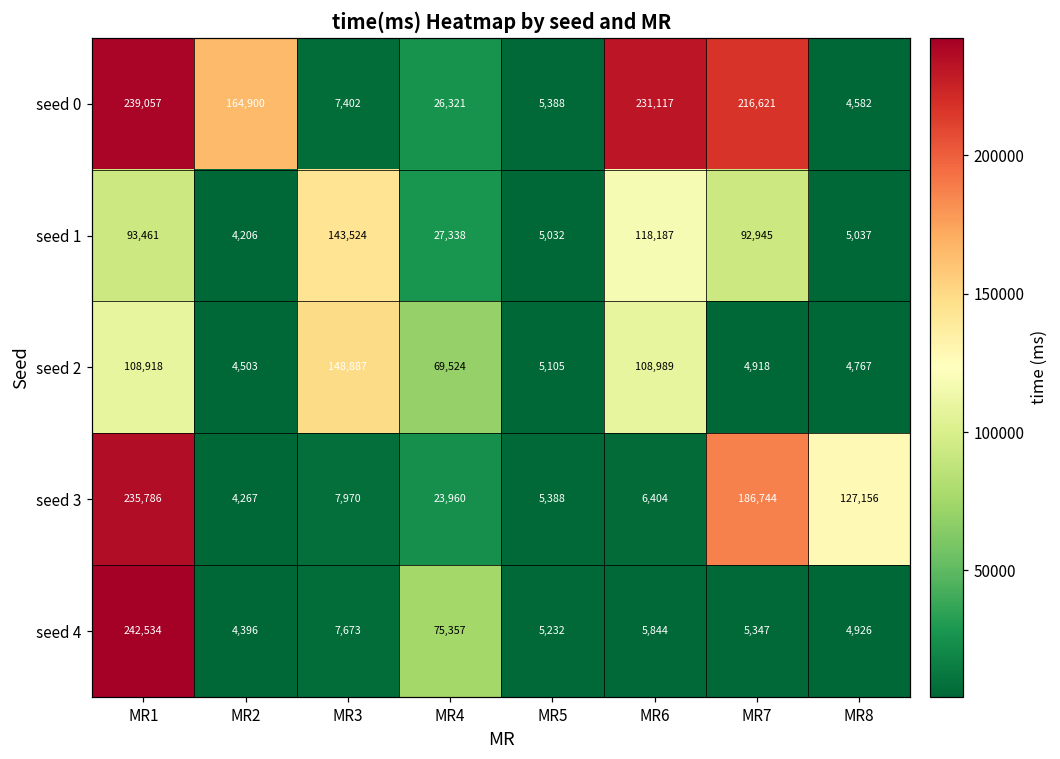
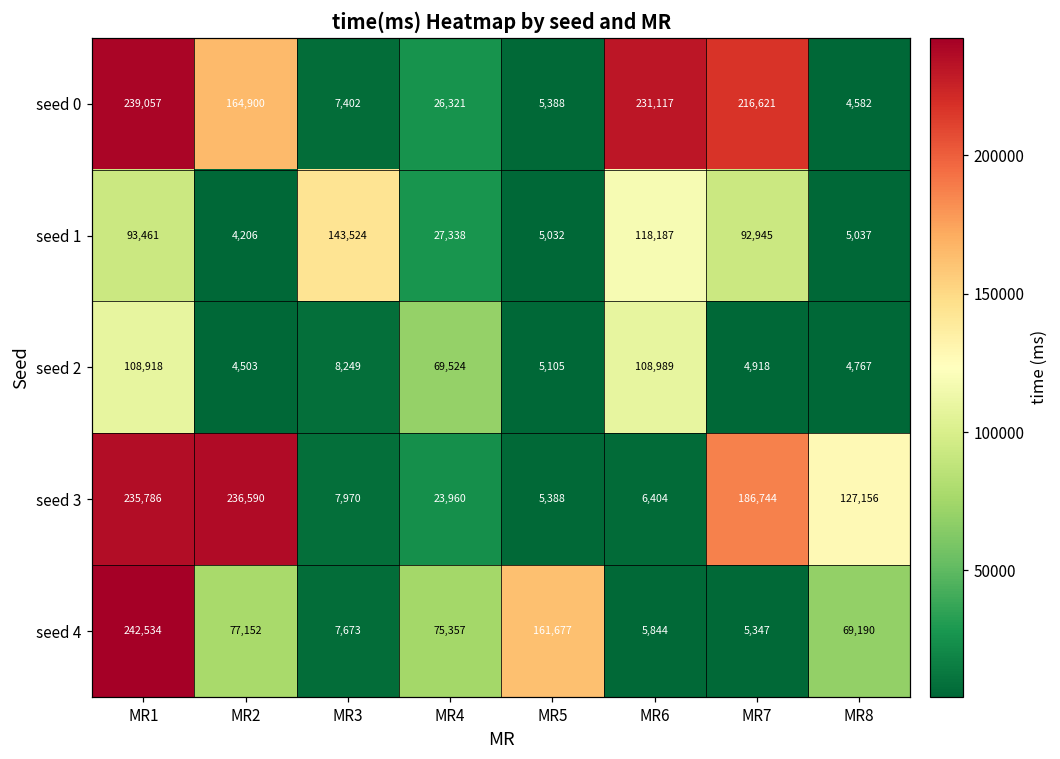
  {
    "seed 0": {
      "MR1": "239,057",
      "MR2": "164,900",
      "MR3": "7,402",
      "MR4": "26,321",
      "MR5": "5,388",
      "MR6": "231,117",
      "MR7": "216,621",
      "MR8": "4,582"
    },
    "seed 1": {
      "MR1": "93,461",
      "MR2": "4,206",
      "MR3": "143,524",
      "MR4": "27,338",
      "MR5": "5,032",
      "MR6": "118,187",
      "MR7": "92,945",
      "MR8": "5,037"
    },
    "seed 2": {
      "MR1": "108,918",
      "MR2": "4,503",
-     "MR3": "148,887",
+     "MR3": "8,249",
      "MR4": "69,524",
      "MR5": "5,105",
      "MR6": "108,989",
      "MR7": "4,918",
      "MR8": "4,767"
    },
    "seed 3": {
      "MR1": "235,786",
-     "MR2": "4,267",
+     "MR2": "236,590",
      "MR3": "7,970",
      "MR4": "23,960",
      "MR5": "5,388",
      "MR6": "6,404",
      "MR7": "186,744",
      "MR8": "127,156"
    },
    "seed 4": {
      "MR1": "242,534",
-     "MR2": "4,396",
+     "MR2": "77,152",
      "MR3": "7,673",
      "MR4": "75,357",
-     "MR5": "5,232",
+     "MR5": "161,677",
      "MR6": "5,844",
      "MR7": "5,347",
-     "MR8": "4,926"
+     "MR8": "69,190"
    }
  }
